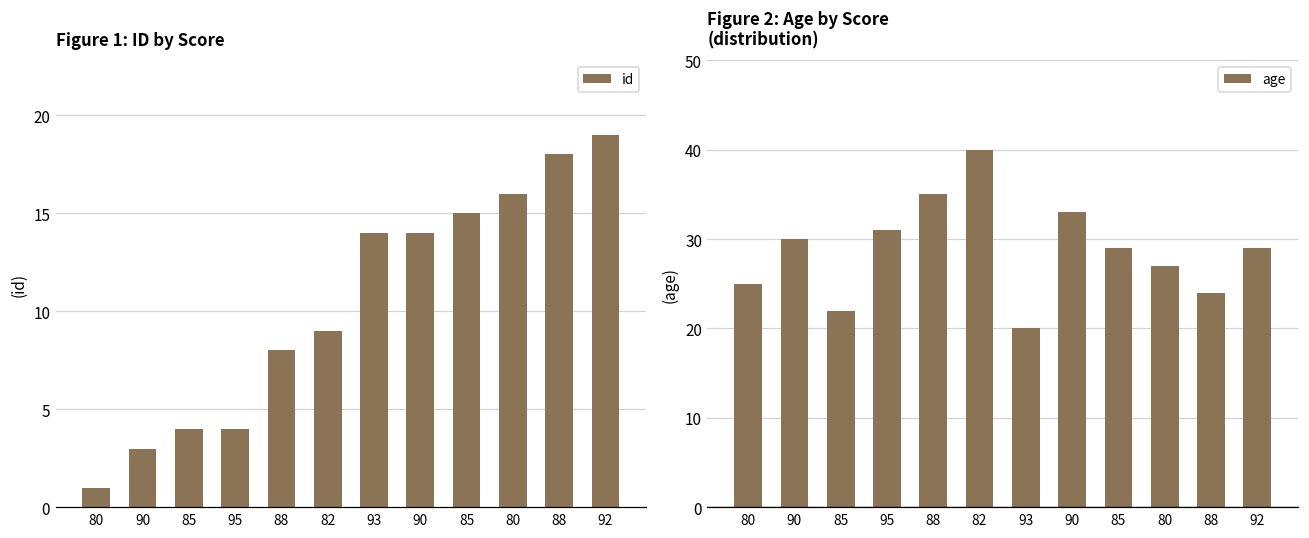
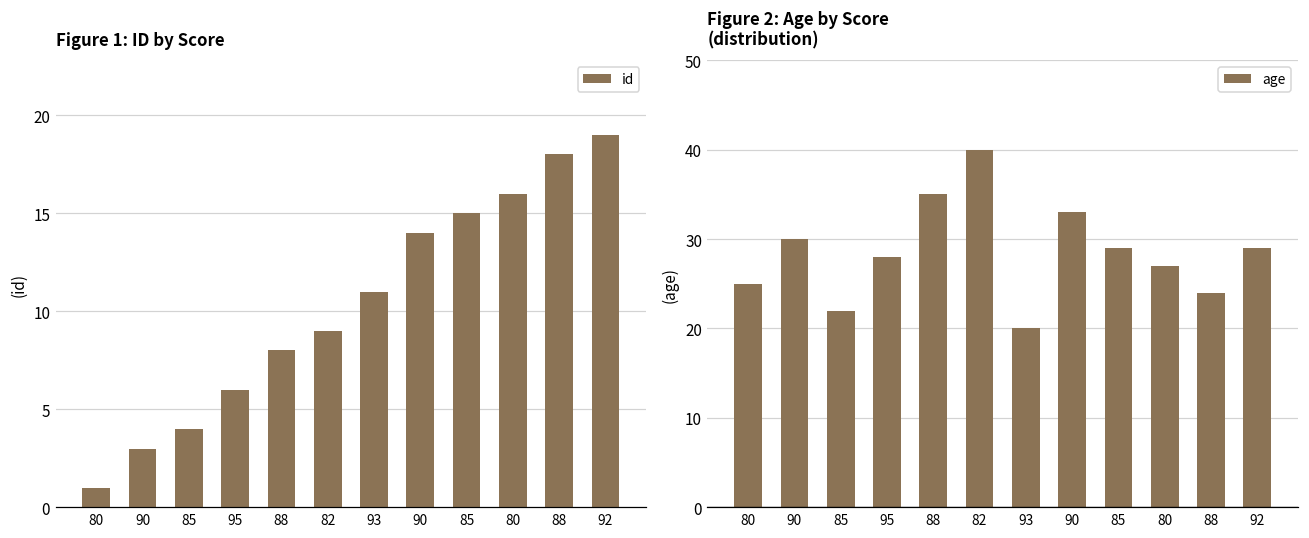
  {
    "Figure 1: ID by Score": {
-     "95": 4,
+     "95": 6,
      "82": 9,
-     "93": 14,
+     "93": 11,
      "92": 19
    },
    "Figure 2: Age by Score (distribution)": {
-     "95": 31,
+     "95": 28,
      "82": 40,
      "93": 20,
      "92": 29
    }
  }
